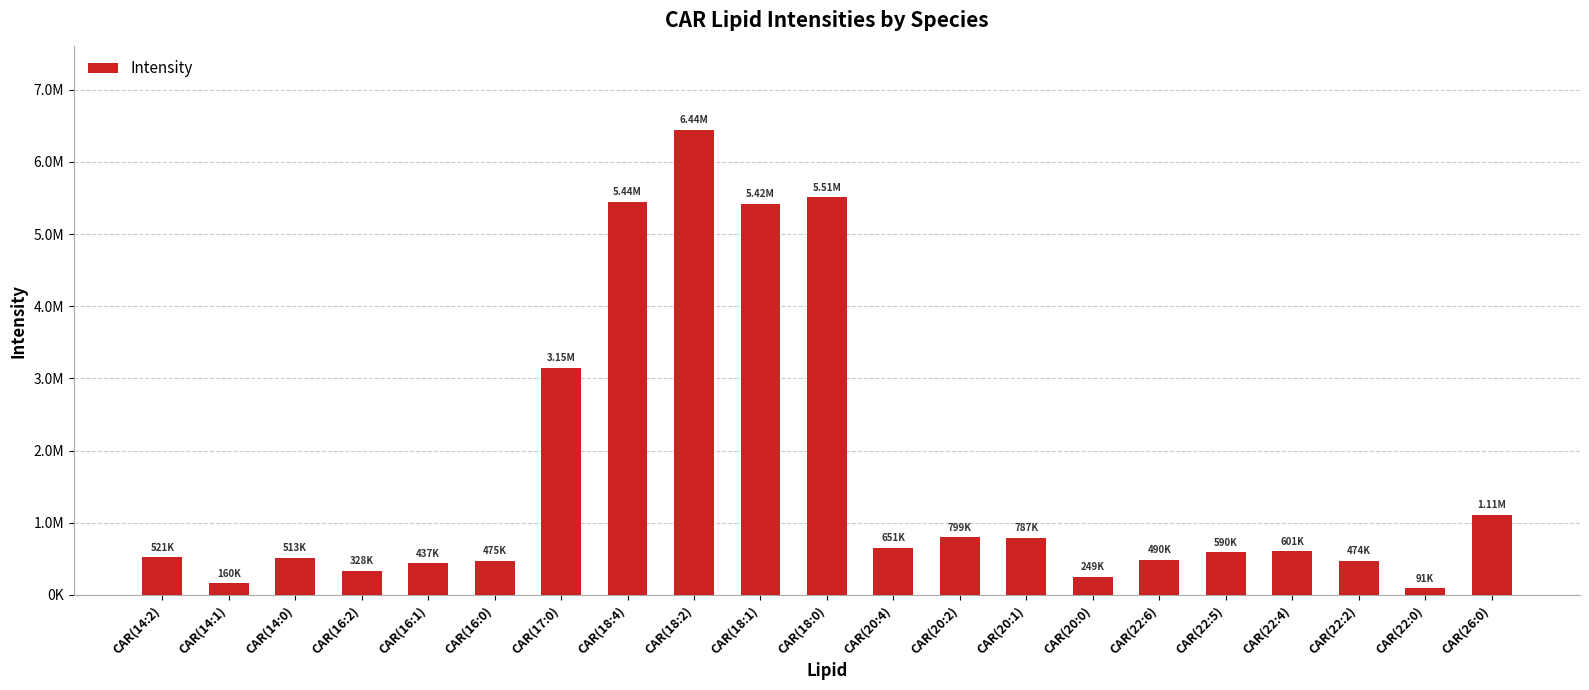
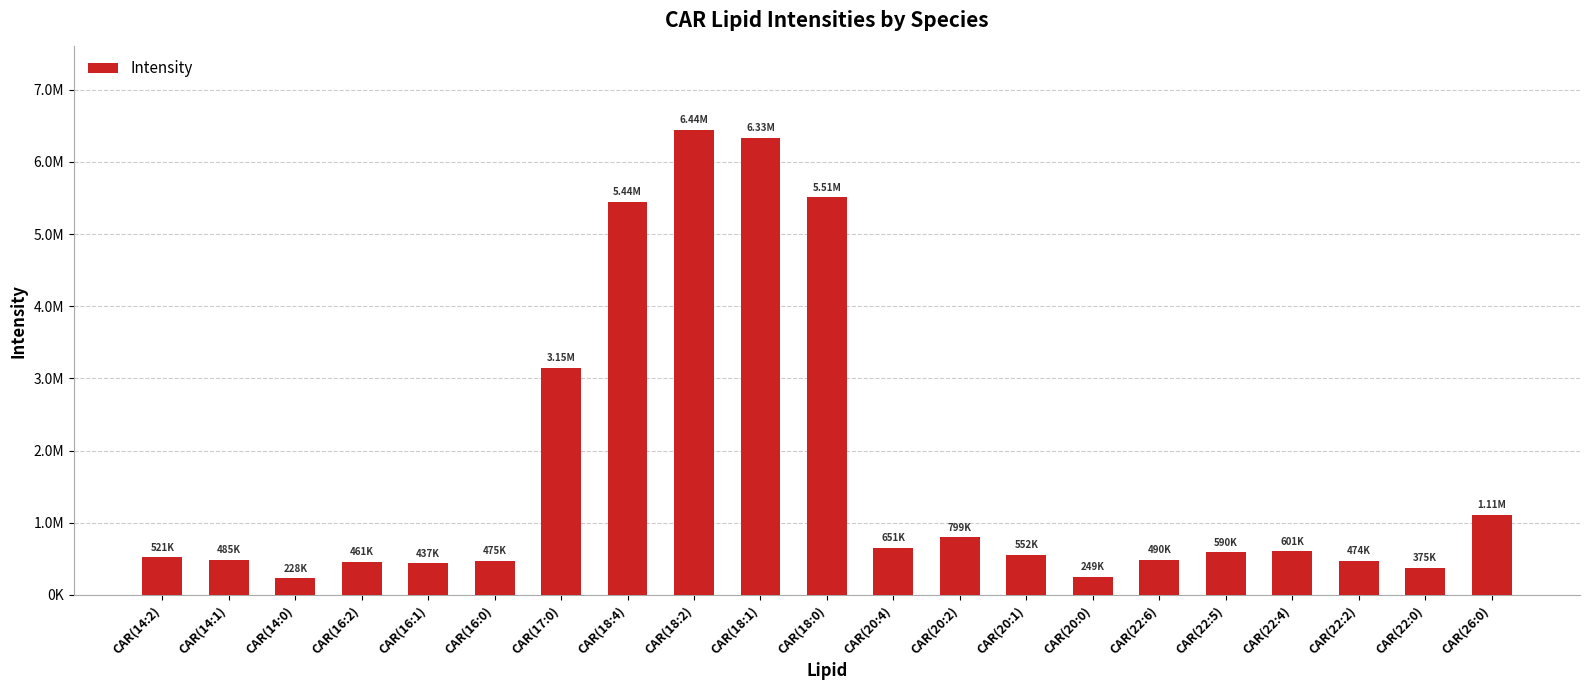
  {
    "CAR(14:2)": "521K",
-   "CAR(14:1)": "160K",
-   "CAR(14:0)": "513K",
-   "CAR(16:2)": "328K",
+   "CAR(14:1)": "485K",
+   "CAR(14:0)": "228K",
+   "CAR(16:2)": "461K",
    "CAR(16:1)": "437K",
    "CAR(16:0)": "475K",
    "CAR(17:0)": "3.15M",
    "CAR(18:4)": "5.44M",
    "CAR(18:2)": "6.44M",
-   "CAR(18:1)": "5.42M",
+   "CAR(18:1)": "6.33M",
    "CAR(18:0)": "5.51M",
    "CAR(20:4)": "651K",
    "CAR(20:2)": "799K",
-   "CAR(20:1)": "787K",
+   "CAR(20:1)": "552K",
    "CAR(20:0)": "249K",
    "CAR(22:6)": "490K",
    "CAR(22:5)": "590K",
    "CAR(22:4)": "601K",
    "CAR(22:2)": "474K",
-   "CAR(22:0)": "91K",
+   "CAR(22:0)": "375K",
    "CAR(26:0)": "1.11M"
  }
